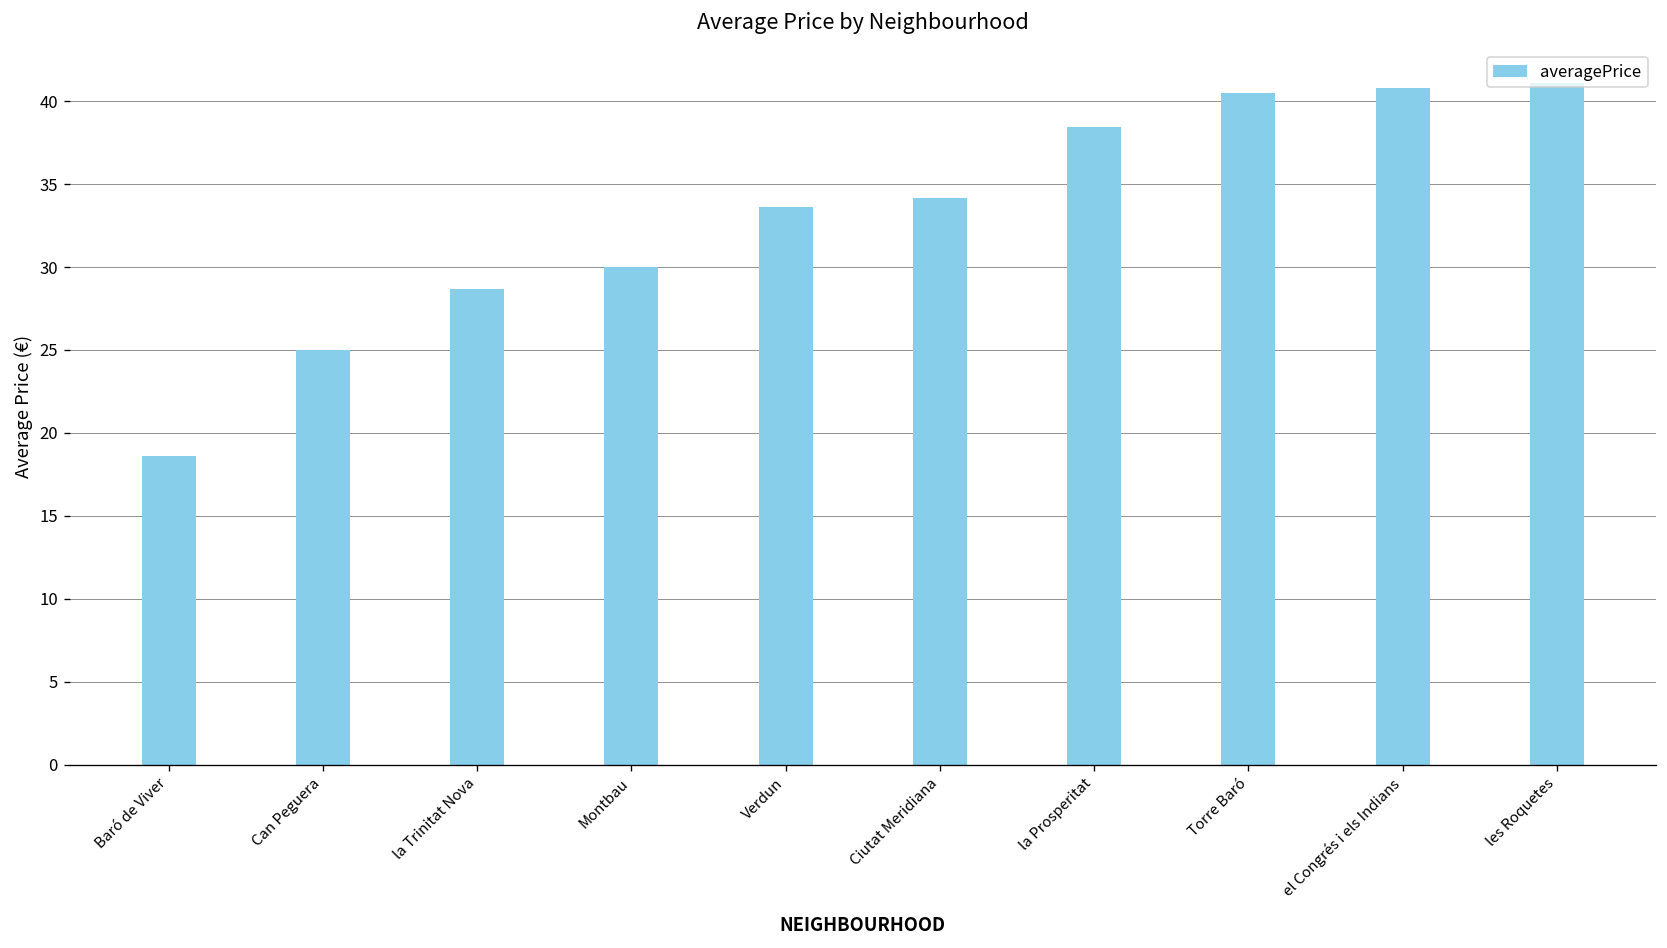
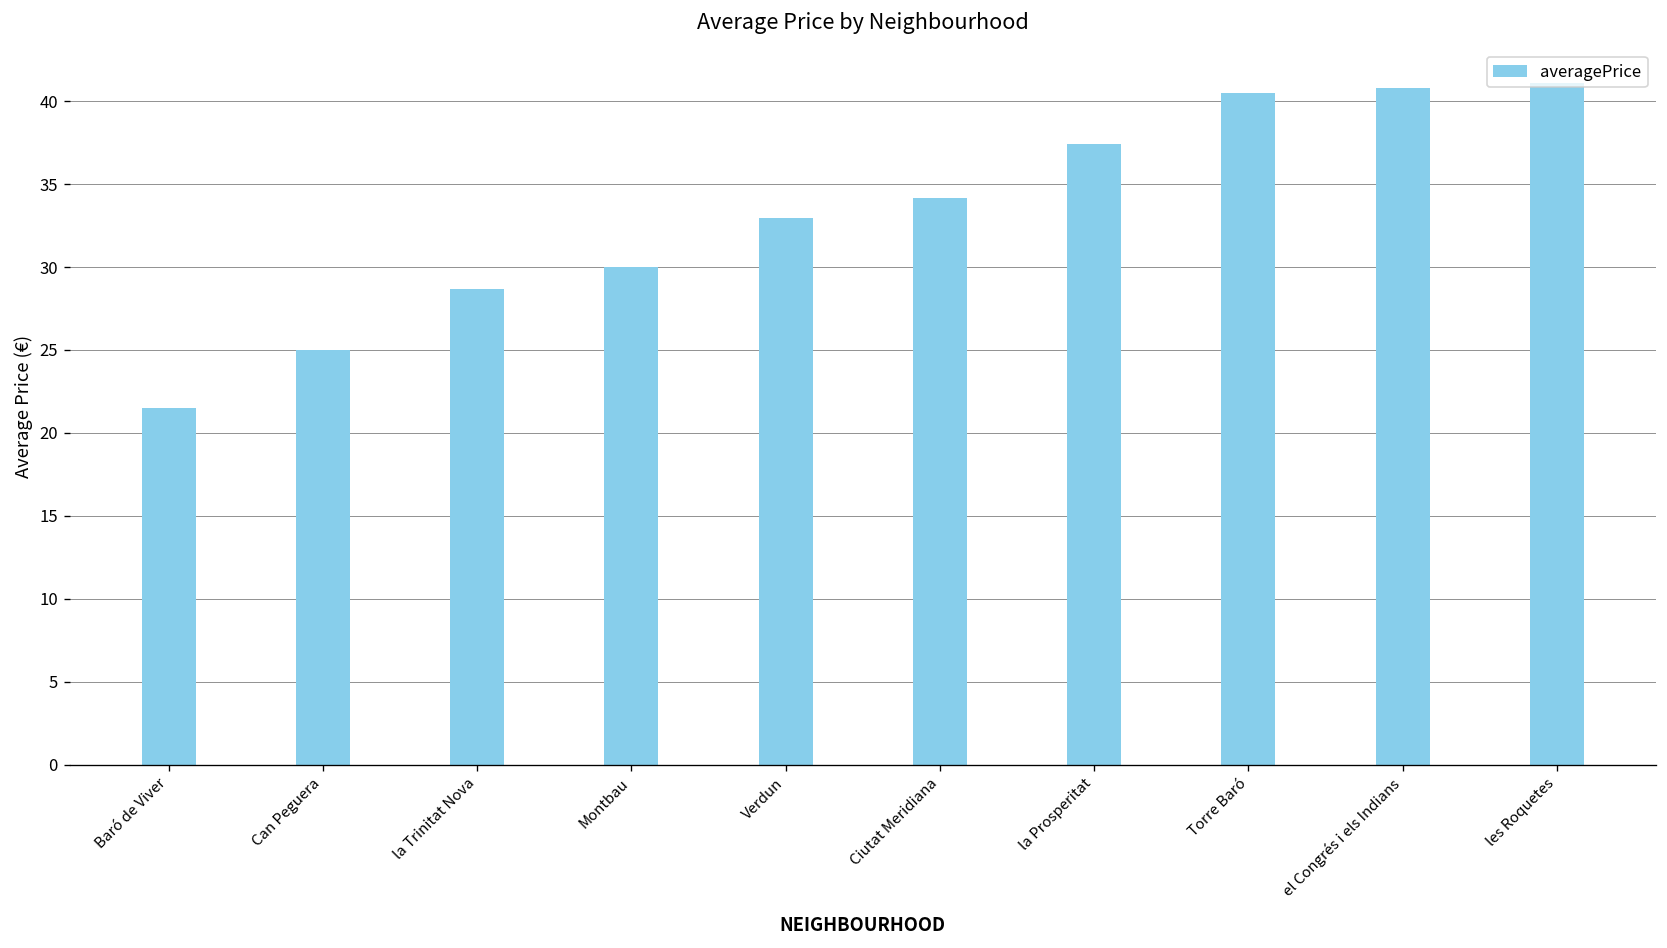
  {
-   "Baró de Viver": 18.6,
+   "Baró de Viver": 21.5,
    "Can Peguera": 25.0,
    "la Trinitat Nova": 28.7,
    "Montbau": 30.0,
-   "Verdun": 33.6,
+   "Verdun": 33.0,
    "Ciutat Meridiana": 34.1,
-   "la Prosperitat": 38.5,
+   "la Prosperitat": 37.4,
    "Torre Baró": 40.5,
    "el Congrés i els Indians": 40.8
  }
